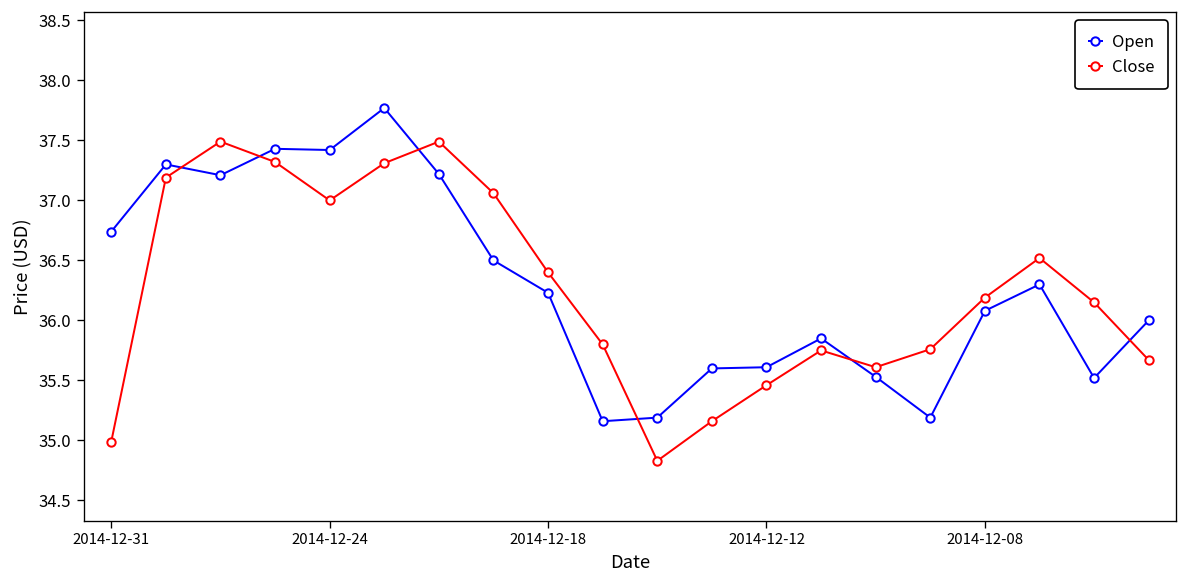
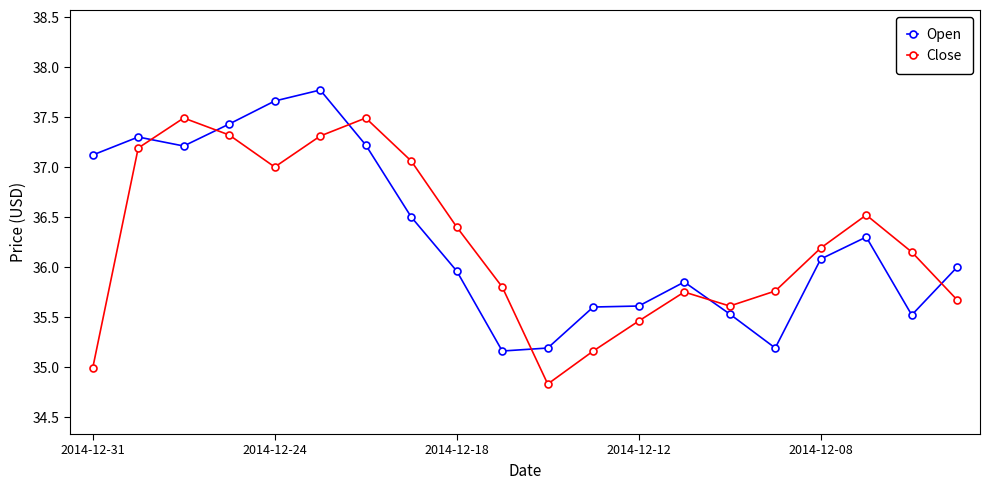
  {
    "Open": {
-     "2014-12-31": 36.7,
-     "2014-12-24": 37.4,
-     "2014-12-18": 36.2,
+     "2014-12-31": 37.1,
+     "2014-12-24": 37.7,
+     "2014-12-18": 36.0,
      "2014-12-12": 35.6,
      "2014-12-08": 36.1
    },
    "Close": {
      "2014-12-31": 35.0,
      "2014-12-24": 37.0,
      "2014-12-18": 36.4,
      "2014-12-12": 35.5,
      "2014-12-08": 36.2
    }
  }
